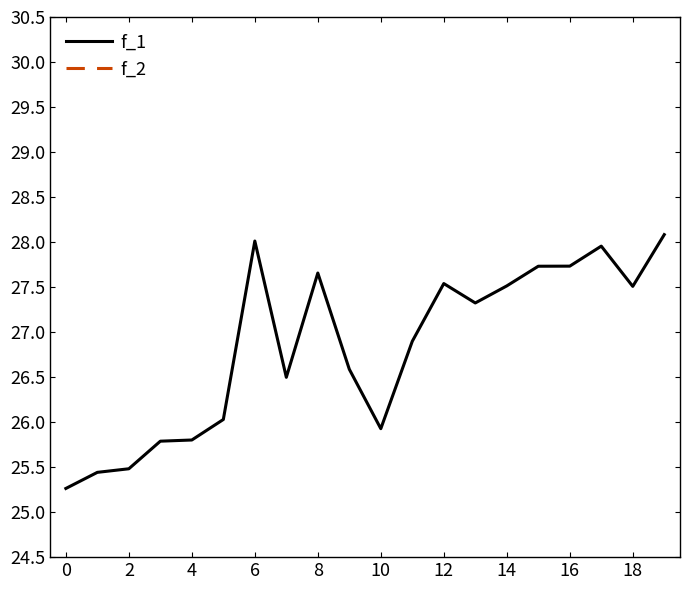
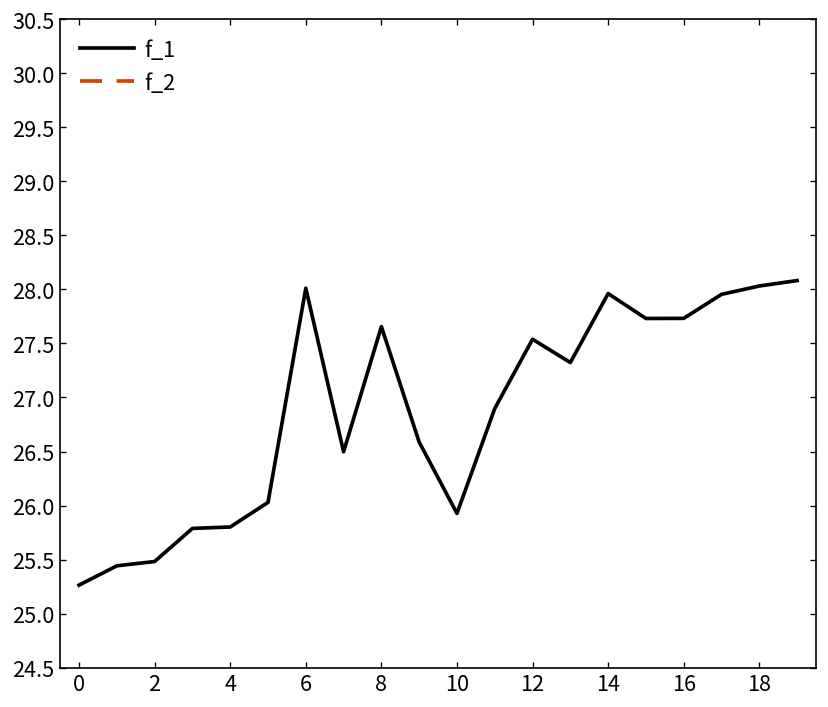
  {
    "f_1": {
      "0": 25.3,
      "2": 25.5,
      "4": 25.8,
      "6": 28.0,
      "8": 27.7,
      "10": 25.9,
      "12": 27.5,
-     "14": 27.5,
+     "14": 28.0,
      "16": 27.7,
-     "18": 27.5
+     "18": 28.0
    }
  }
